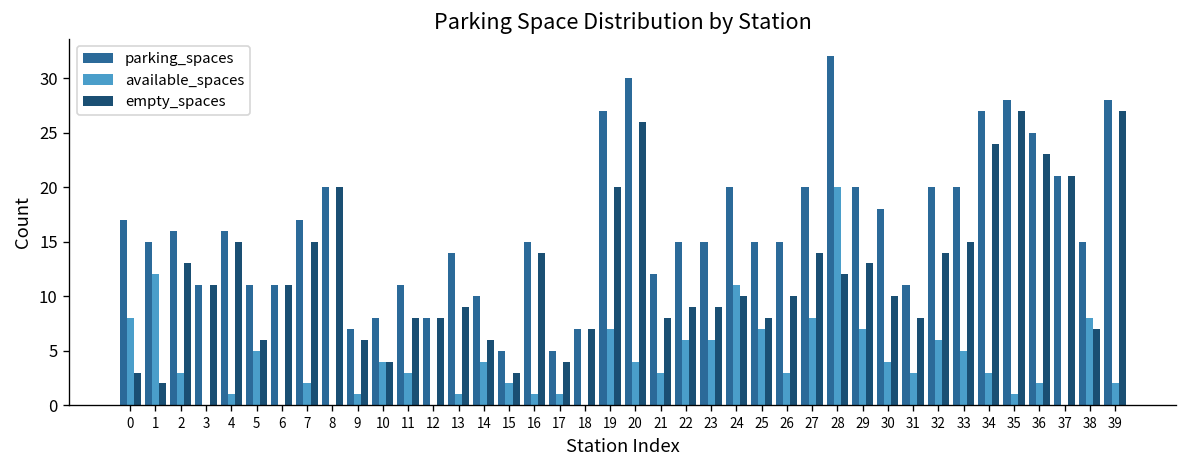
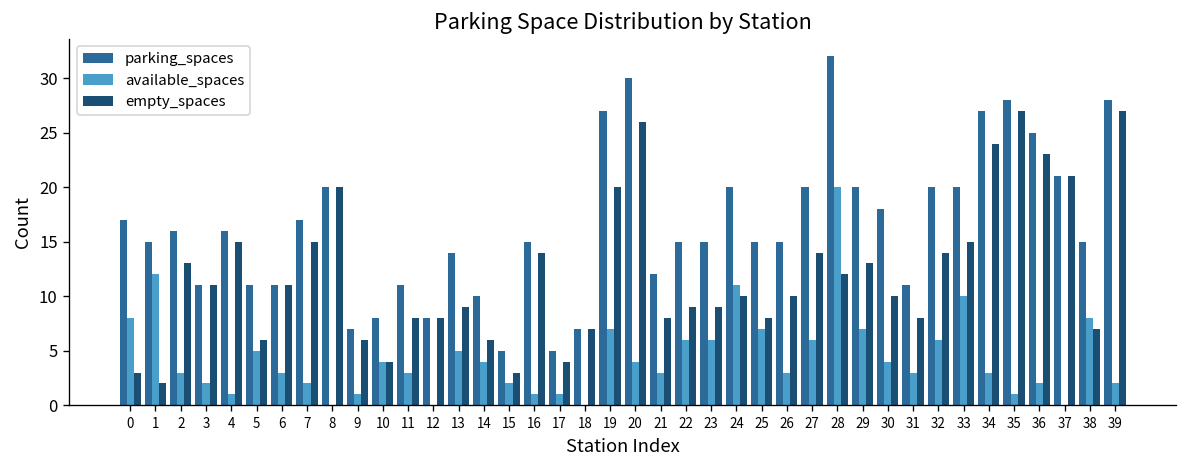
  {
    "available_spaces": {
      "0": 8,
      "1": 12,
      "2": 3,
-     "3": 0,
+     "3": 2,
      "4": 1,
      "5": 5,
-     "6": 0,
+     "6": 3,
      "7": 2,
      "8": 0,
      "9": 1,
      "10": 4,
      "11": 3,
      "12": 0,
-     "13": 1,
+     "13": 5,
      "14": 4,
      "15": 2,
      "16": 1,
      "17": 1,
      "18": 0,
      "19": 7,
      "20": 4,
      "21": 3,
      "22": 6,
      "23": 6,
      "24": 11,
      "25": 7,
      "26": 3,
-     "27": 8,
+     "27": 6,
      "28": 20,
      "29": 7,
      "30": 4,
      "31": 3,
      "32": 6,
-     "33": 5,
+     "33": 10,
      "34": 3,
      "35": 1,
      "36": 2,
      "37": 0,
      "38": 8,
      "39": 2
    }
  }
